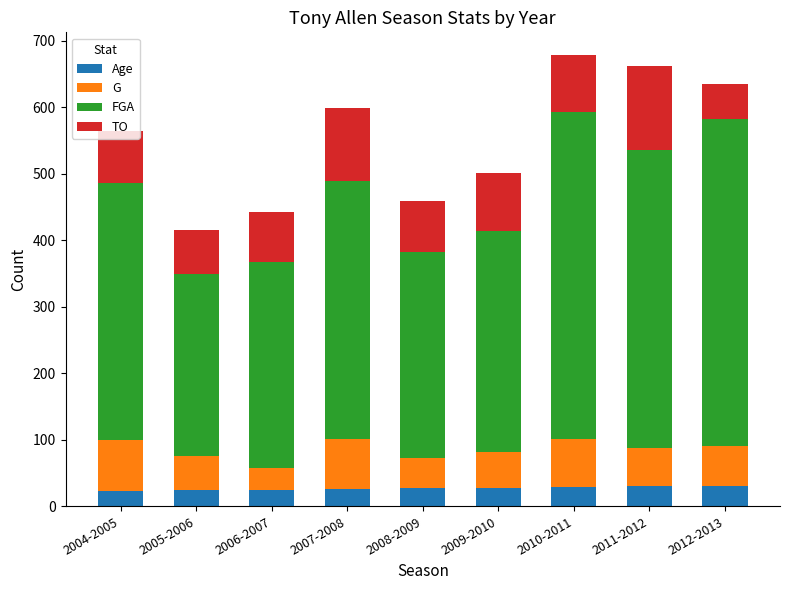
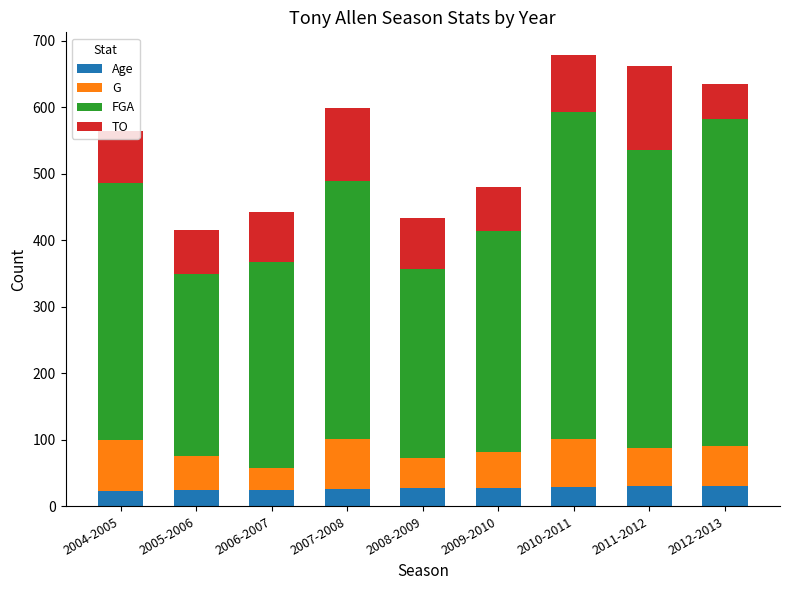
  {
    "Age": {
      "2004-2005": 20,
      "2005-2006": 20,
      "2006-2007": 30,
      "2007-2008": 30,
      "2008-2009": 30,
      "2009-2010": 30,
      "2010-2011": 30,
      "2011-2012": 30,
      "2012-2013": 30
    },
    "G": {
      "2004-2005": 80,
      "2005-2006": 50,
      "2006-2007": 30,
      "2007-2008": 80,
      "2008-2009": 50,
      "2009-2010": 50,
      "2010-2011": 70,
      "2011-2012": 60,
      "2012-2013": 60
    },
    "FGA": {
      "2004-2005": 390,
      "2005-2006": 270,
      "2006-2007": 310,
      "2007-2008": 390,
-     "2008-2009": 310,
+     "2008-2009": 280,
      "2009-2010": 330,
      "2010-2011": 490,
      "2011-2012": 450,
      "2012-2013": 490
    },
    "TO": {
      "2005-2006": 70,
      "2006-2007": 80,
      "2007-2008": 110,
      "2008-2009": 80,
-     "2009-2010": 90,
+     "2009-2010": 70,
      "2010-2011": 90,
      "2011-2012": 130,
      "2012-2013": 50
    }
  }
